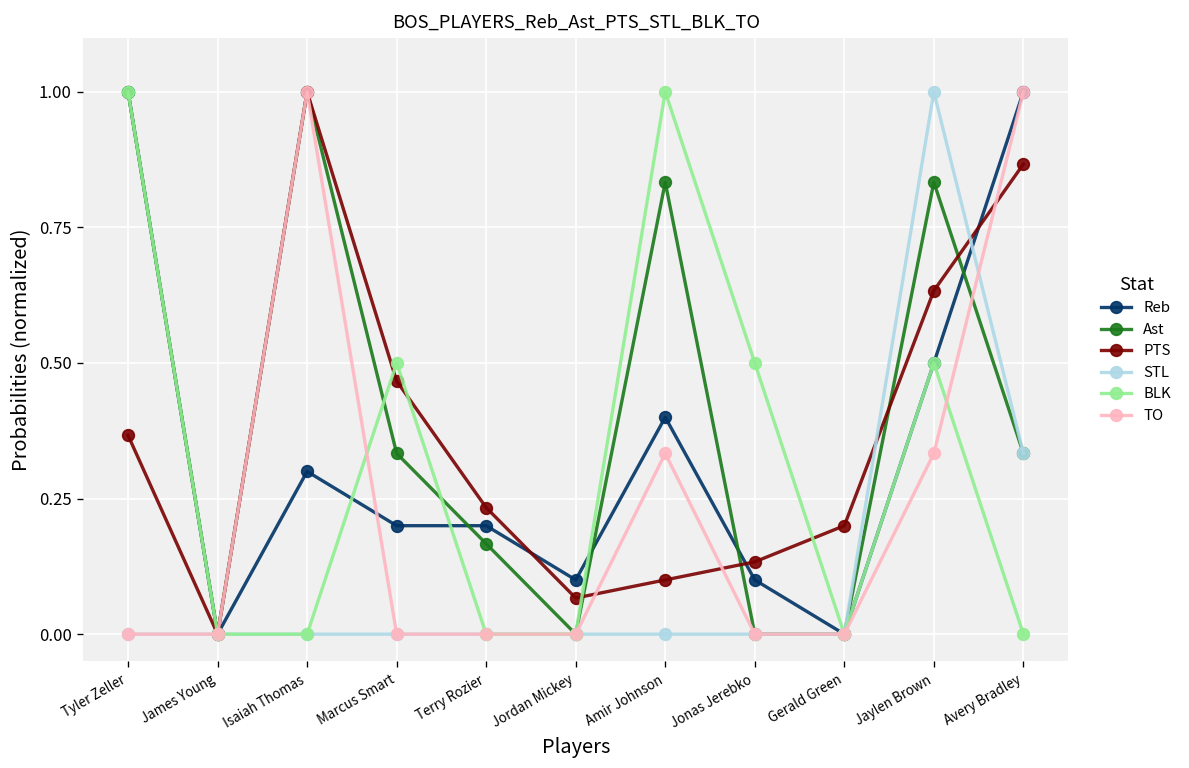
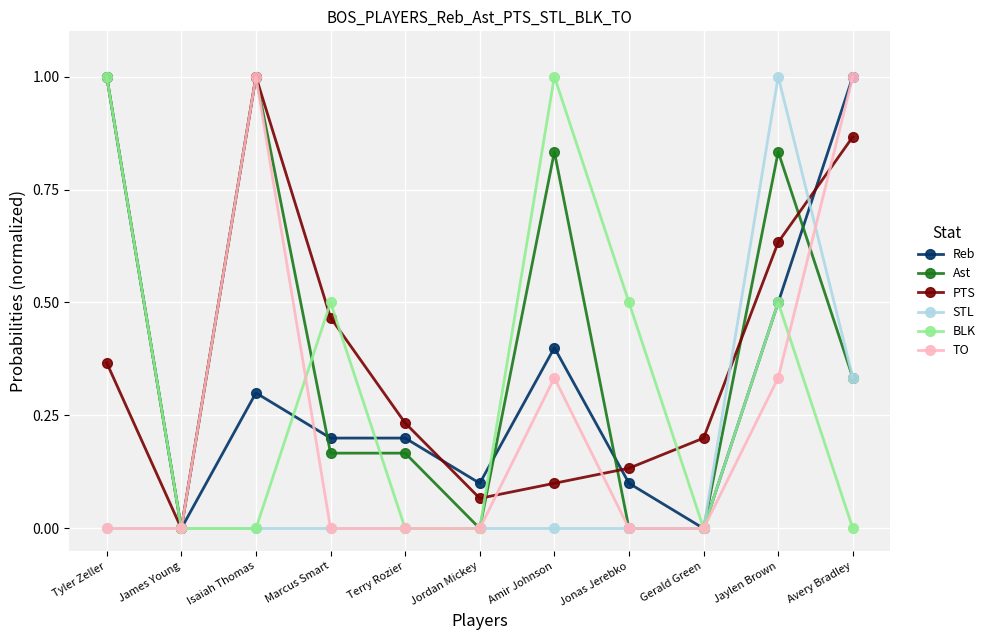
  {
    "Reb": {
      "Isaiah Thomas": 0.30,
      "Marcus Smart": 0.20,
      "Terry Rozier": 0.20,
      "Jordan Mickey": 0.10,
      "Amir Johnson": 0.40,
      "Jonas Jerebko": 0.10
    },
    "Ast": {
-     "Marcus Smart": 0.33,
+     "Marcus Smart": 0.17,
      "Terry Rozier": 0.17,
      "Amir Johnson": 0.83,
      "Jaylen Brown": 0.83
    },
    "PTS": {
      "Tyler Zeller": 0.37,
      "Marcus Smart": 0.47,
      "Terry Rozier": 0.23,
      "Jordan Mickey": 0.07,
      "Amir Johnson": 0.10,
      "Jonas Jerebko": 0.13,
      "Gerald Green": 0.20,
      "Jaylen Brown": 0.63,
      "Avery Bradley": 0.87
    },
    "STL": {
      "Amir Johnson": 0.00,
      "Jaylen Brown": 1.00
    },
    "BLK": {
      "Marcus Smart": 0.50,
      "Amir Johnson": 1.00,
      "Jonas Jerebko": 0.50,
      "Avery Bradley": 0.00
    },
    "TO": {
      "Amir Johnson": 0.33,
      "Jaylen Brown": 0.33
    }
  }
